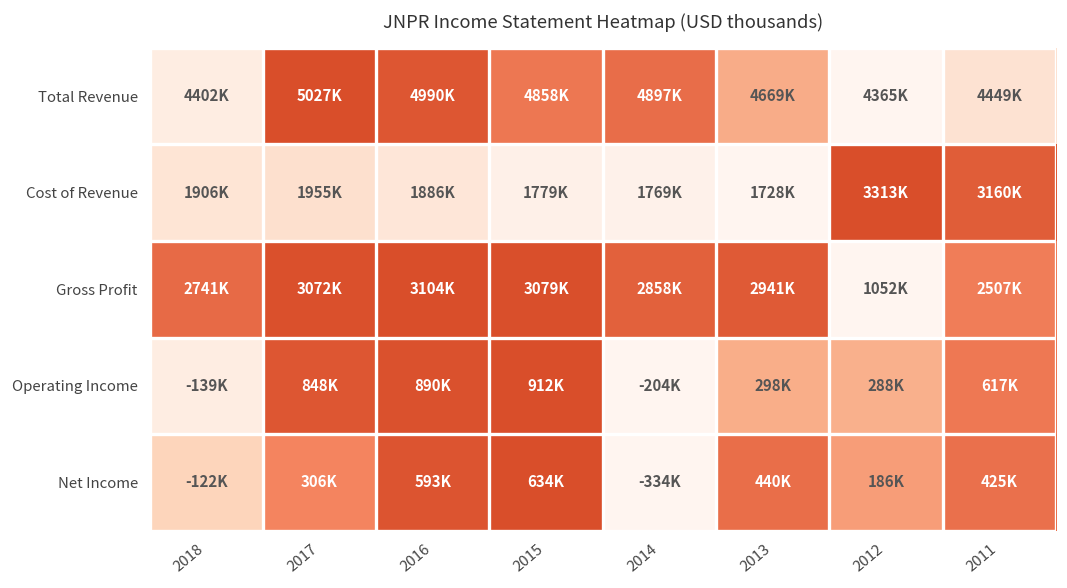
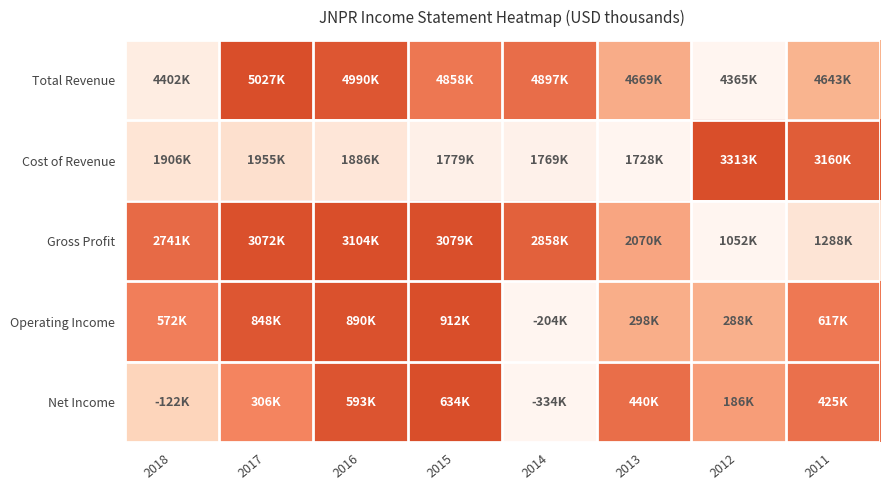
  {
    "Total Revenue": {
      "2018": "4402K",
      "2017": "5027K",
      "2016": "4990K",
      "2015": "4858K",
      "2014": "4897K",
      "2013": "4669K",
      "2012": "4365K",
-     "2011": "4449K"
+     "2011": "4643K"
    },
    "Cost of Revenue": {
      "2018": "1906K",
      "2017": "1955K",
      "2016": "1886K",
      "2015": "1779K",
      "2014": "1769K",
      "2013": "1728K",
      "2012": "3313K",
      "2011": "3160K"
    },
    "Gross Profit": {
      "2018": "2741K",
      "2017": "3072K",
      "2016": "3104K",
      "2015": "3079K",
      "2014": "2858K",
-     "2013": "2941K",
+     "2013": "2070K",
      "2012": "1052K",
-     "2011": "2507K"
+     "2011": "1288K"
    },
    "Operating Income": {
-     "2018": "-139K",
+     "2018": "572K",
      "2017": "848K",
      "2016": "890K",
      "2015": "912K",
      "2014": "-204K",
      "2013": "298K",
      "2012": "288K",
      "2011": "617K"
    },
    "Net Income": {
      "2018": "-122K",
      "2017": "306K",
      "2016": "593K",
      "2015": "634K",
      "2014": "-334K",
      "2013": "440K",
      "2012": "186K",
      "2011": "425K"
    }
  }
